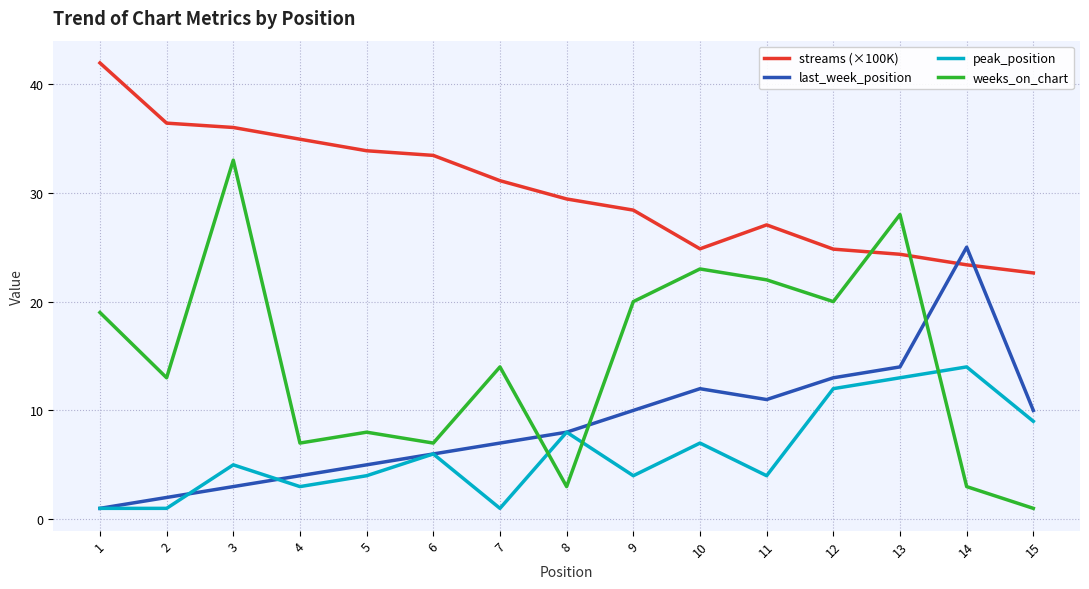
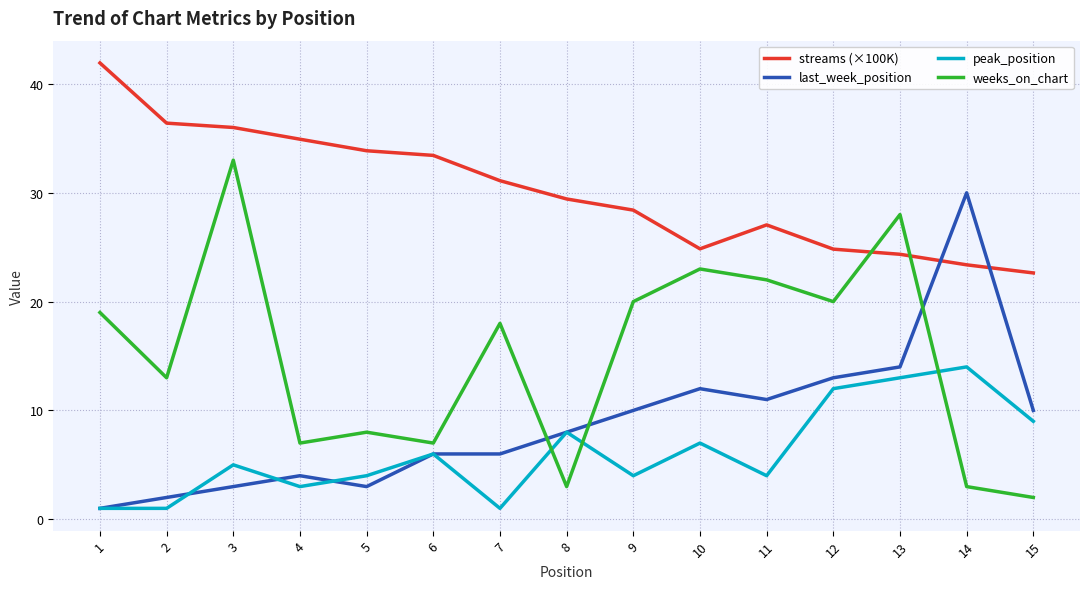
  {
    "streams (×100K)": {
      "1": 42,
      "2": 36.4,
      "3": 36,
      "4": 35,
      "5": 34,
      "6": 33.4,
      "7": 31,
      "8": 29.4,
      "9": 28.4,
      "10": 25,
      "11": 27,
      "12": 25,
      "13": 24.4,
      "14": 23.4,
      "15": 22.6
    },
    "last_week_position": {
      "2": 2,
      "3": 3,
      "4": 4,
-     "5": 5,
-     "7": 7,
+     "5": 3,
+     "7": 6,
      "9": 10,
      "10": 12,
      "11": 11,
      "12": 13,
      "13": 14,
-     "14": 25,
+     "14": 30,
      "15": 10
    },
    "peak_position": {
      "2": 1,
      "3": 5,
      "4": 3,
      "5": 4,
      "7": 1,
      "9": 4,
      "10": 7,
      "11": 4,
      "12": 12,
      "13": 13,
      "14": 14,
      "15": 9
    },
    "weeks_on_chart": {
      "1": 19,
      "2": 13,
      "3": 33,
      "4": 7,
      "5": 8,
      "6": 7,
-     "7": 14,
+     "7": 18,
      "8": 3,
      "9": 20,
      "10": 23,
      "11": 22,
      "12": 20,
      "13": 28,
      "14": 3,
-     "15": 1
+     "15": 2
    }
  }
